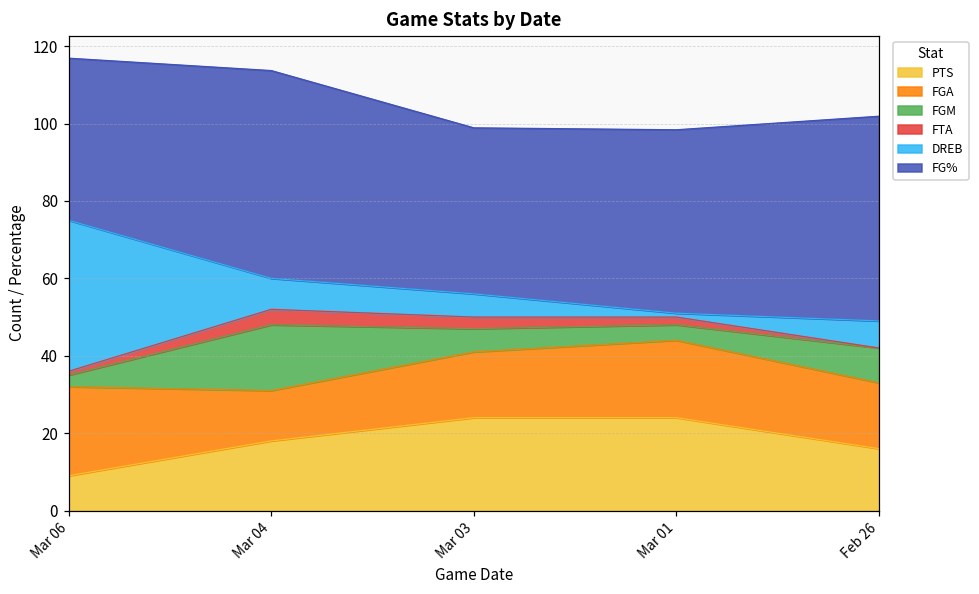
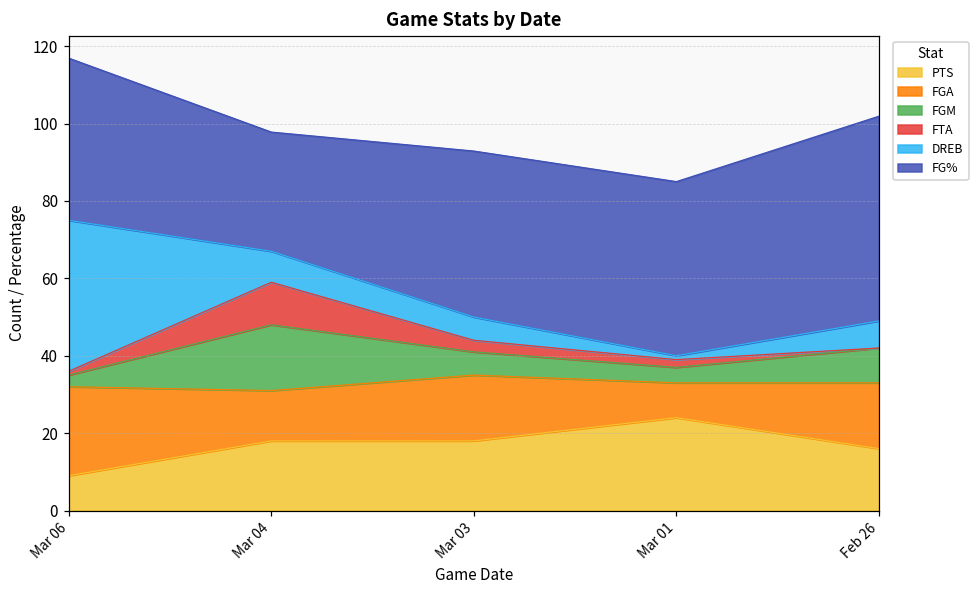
  {
    "PTS": {
      "Mar 06": 9,
      "Mar 04": 18,
-     "Mar 03": 24,
+     "Mar 03": 18,
      "Mar 01": 24,
      "Feb 26": 16
    },
    "FGA": {
      "Mar 06": 23,
      "Mar 04": 13,
      "Mar 03": 17,
-     "Mar 01": 20,
+     "Mar 01": 9,
      "Feb 26": 17
    },
    "FGM": {
      "Mar 06": 3,
      "Mar 04": 17,
      "Mar 03": 6,
      "Mar 01": 4
    },
    "FTA": {
      "Mar 06": 1,
-     "Mar 04": 4,
+     "Mar 04": 11,
      "Mar 03": 3,
      "Mar 01": 2
    },
    "DREB": {
      "Mar 06": 39,
      "Mar 04": 8,
      "Mar 03": 6,
      "Mar 01": 1,
      "Feb 26": 7
    },
    "FG%": {
      "Mar 06": 42,
-     "Mar 04": 54,
+     "Mar 04": 31,
      "Mar 03": 43,
-     "Mar 01": 47,
+     "Mar 01": 45,
      "Feb 26": 53
    }
  }
